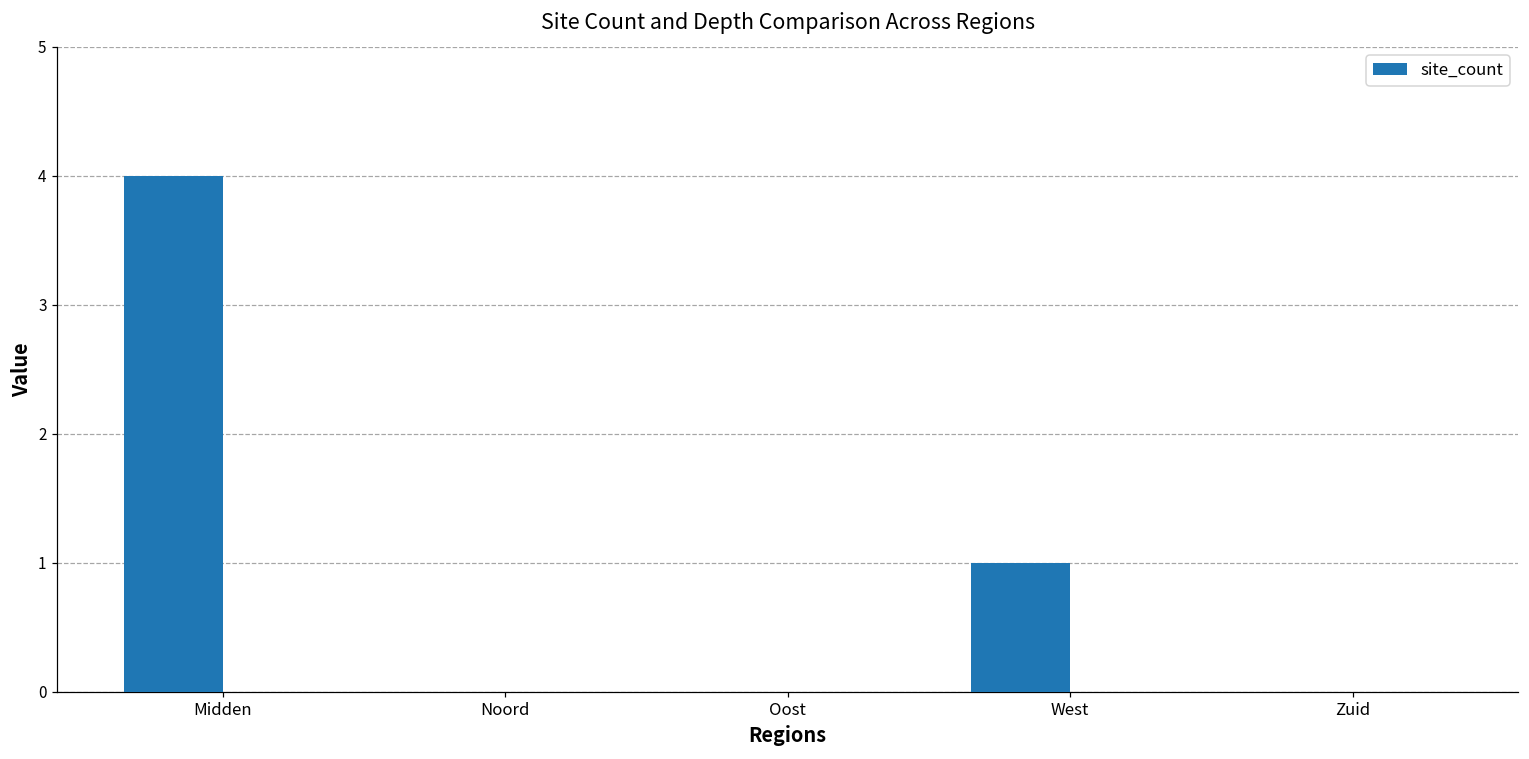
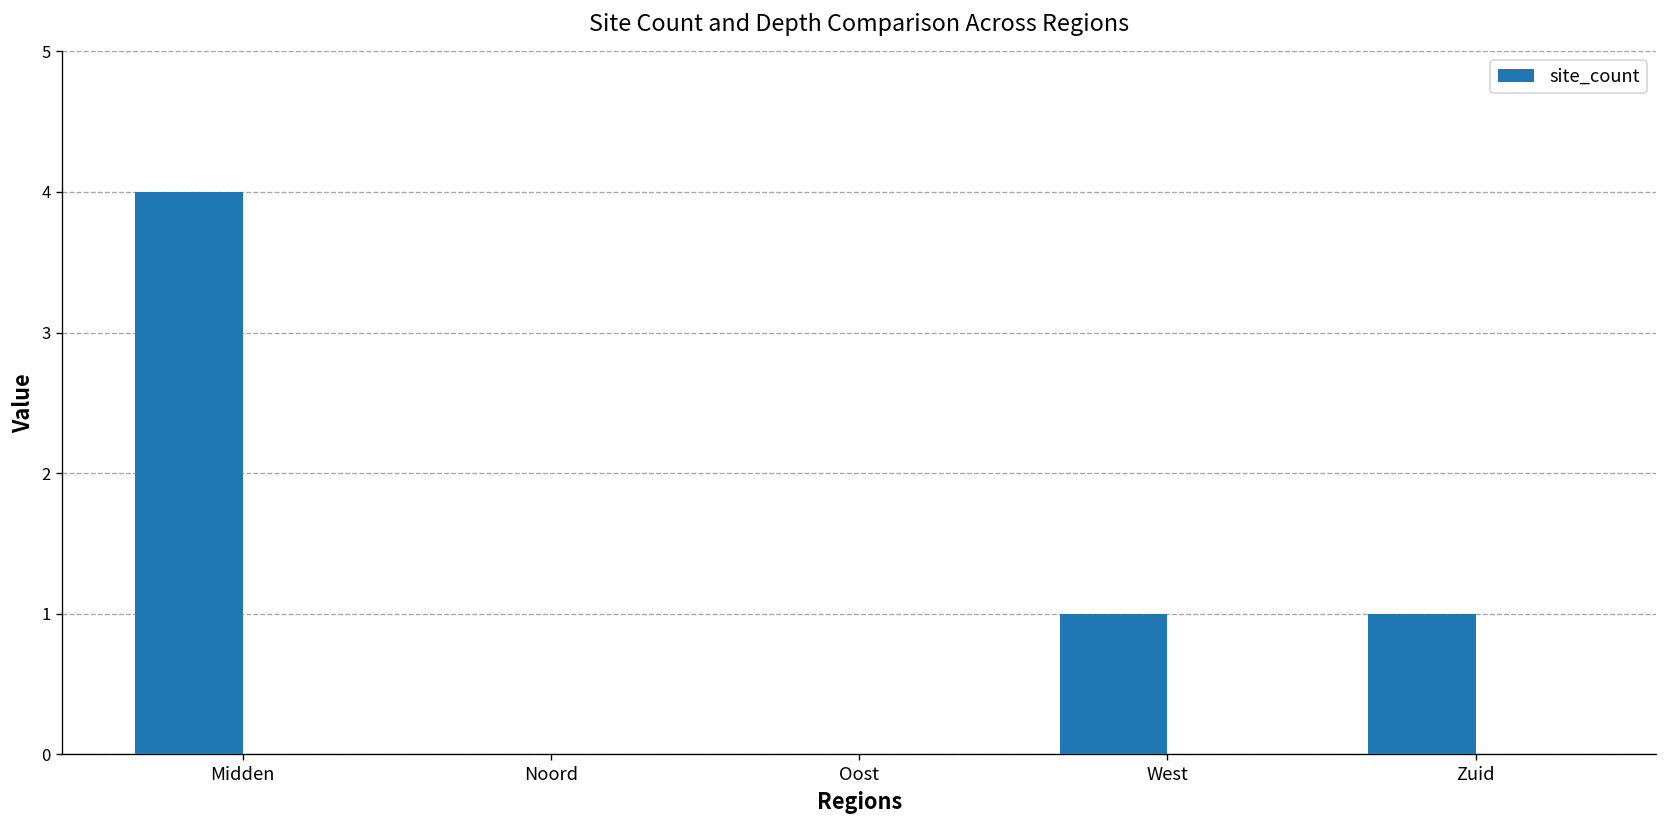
  {
    "site_count": {
      "Midden": 4,
      "Noord": 0,
      "Oost": 0,
      "West": 1,
-     "Zuid": 0
+     "Zuid": 1
    }
  }
